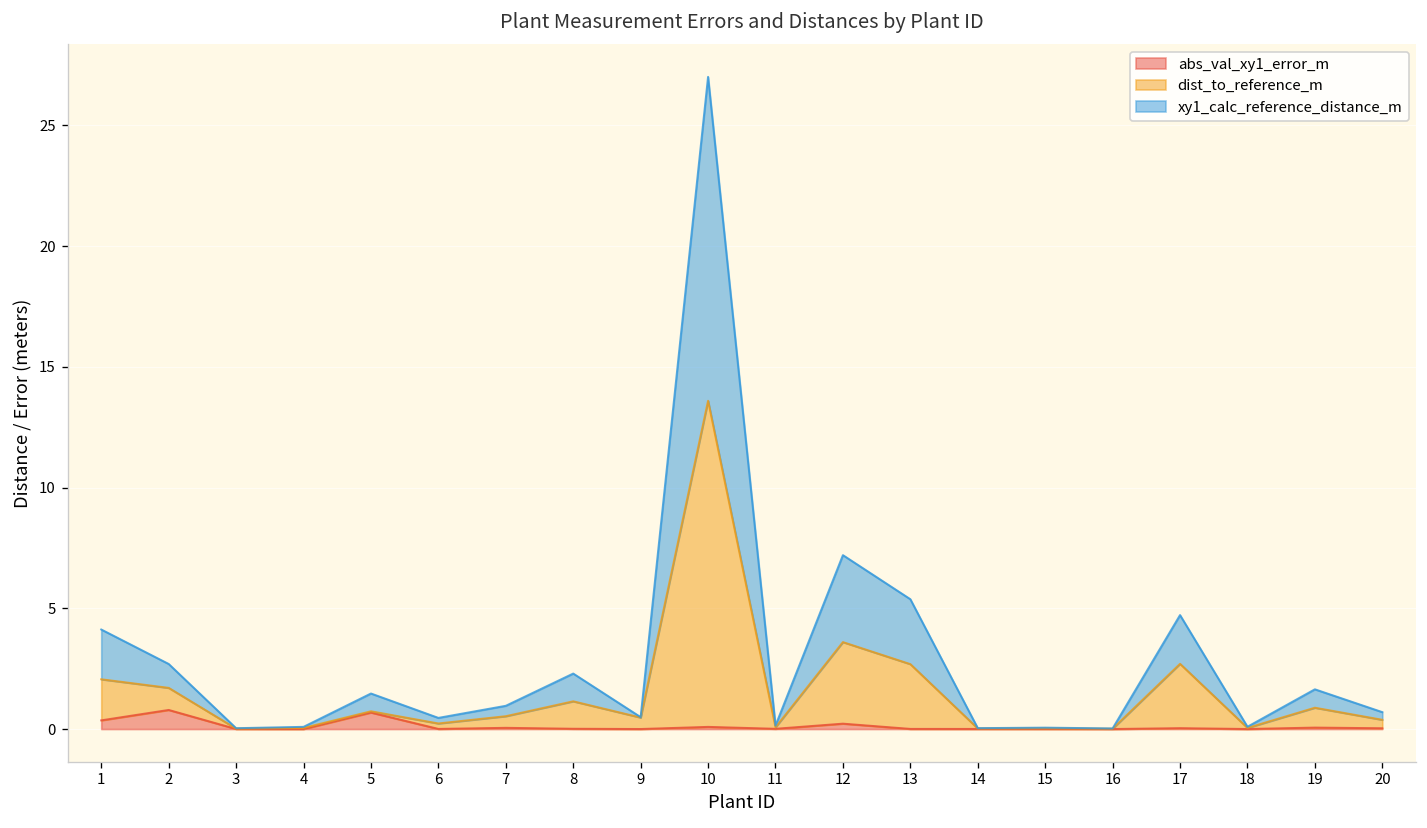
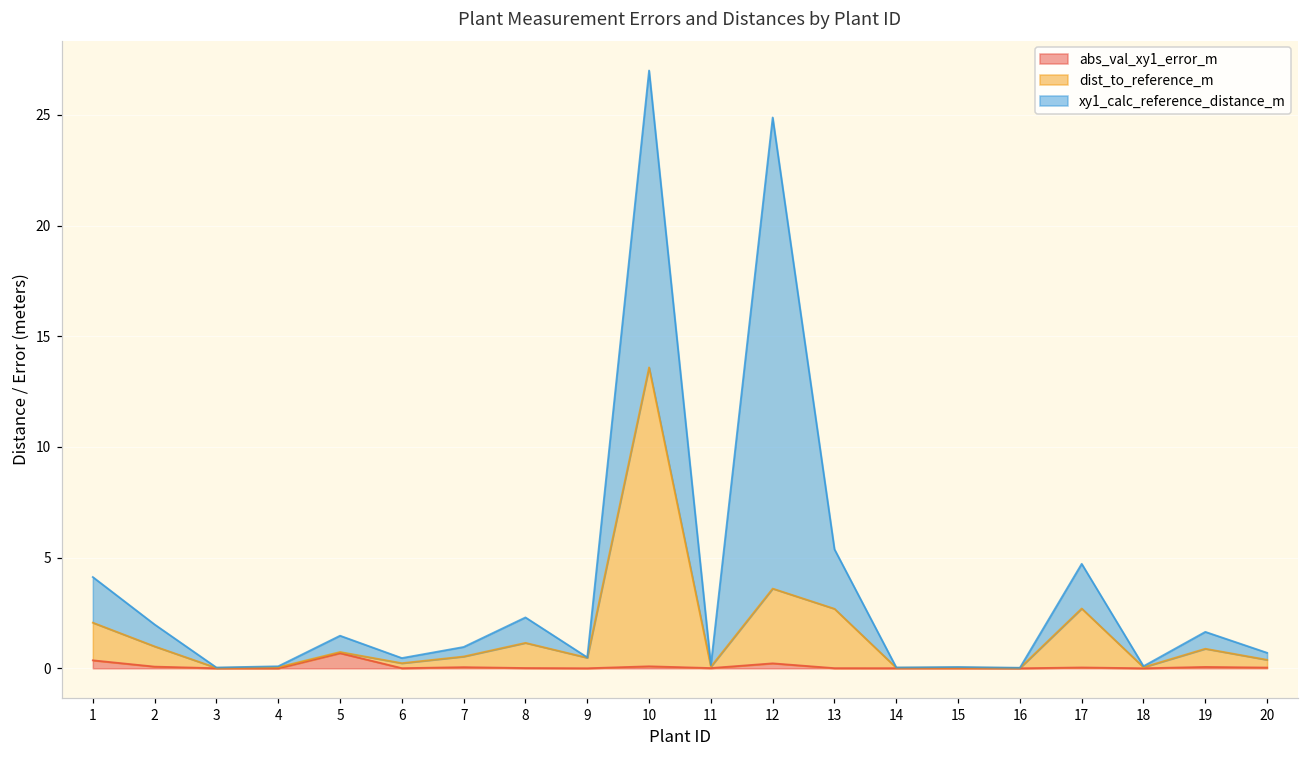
  {
    "abs_val_xy1_error_m": {
      "1": 0.4,
-     "2": 0.8,
+     "2": 0.1,
      "6": 0.0,
      "7": 0.1,
      "8": 0.0,
      "9": 0.0,
      "10": 0.1,
      "12": 0.2,
      "13": 0.0,
      "17": 0.0,
      "19": 0.1,
      "20": 0.0
    },
    "dist_to_reference_m": {
      "1": 1.7,
      "2": 0.9,
      "6": 0.2,
      "7": 0.5,
      "8": 1.1,
      "10": 13.5,
      "12": 3.4,
      "13": 2.7,
      "17": 2.7,
      "19": 0.8,
      "20": 0.4
    },
    "xy1_calc_reference_distance_m": {
      "1": 2.1,
      "2": 1.0,
      "5": 0.7,
      "6": 0.2,
      "7": 0.4,
      "8": 1.1,
      "10": 13.4,
-     "12": 3.6,
+     "12": 21.3,
      "13": 2.7,
      "17": 2.0,
      "19": 0.8,
      "20": 0.3
    }
  }
